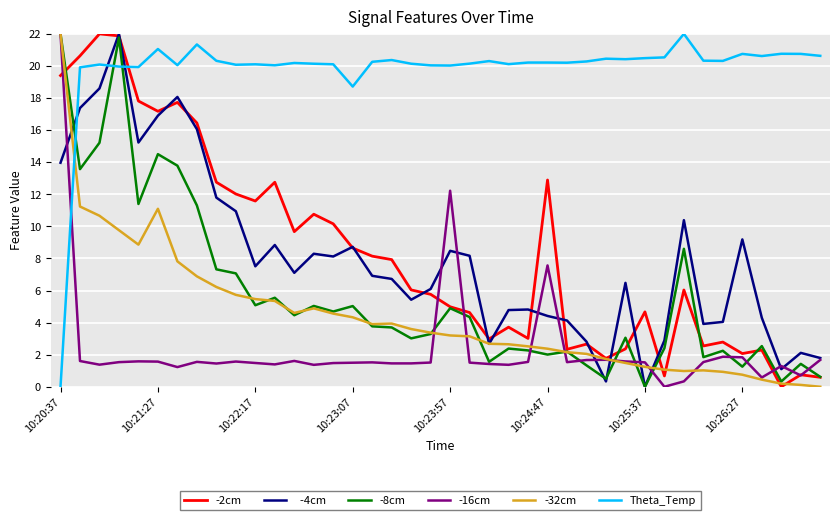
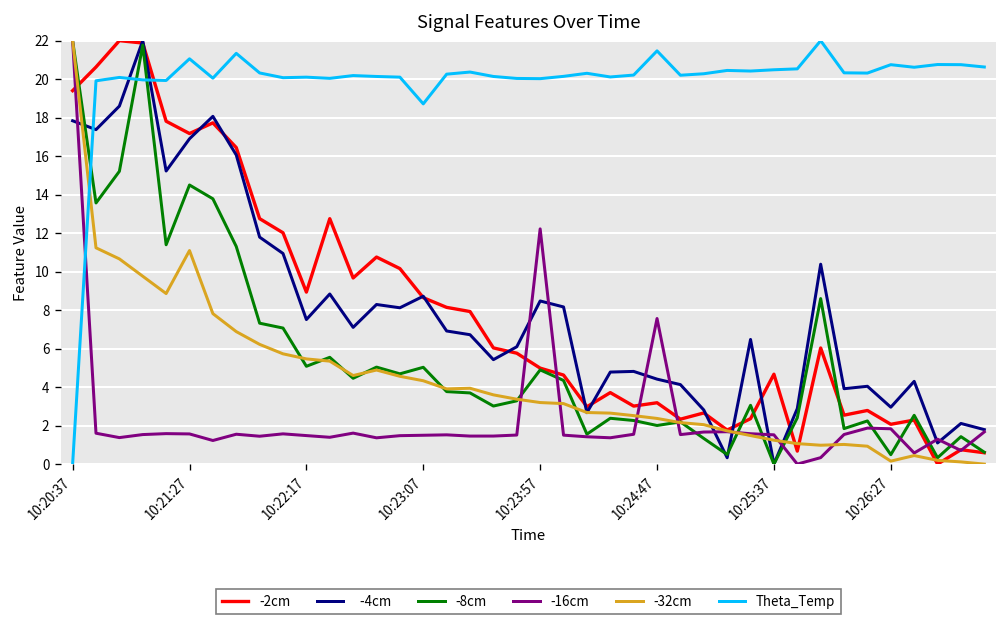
  {
    "-2cm": {
      "10:20:37": 19.4,
      "10:21:27": 17.2,
-     "10:22:17": 11.6,
-     "10:24:47": 12.9,
+     "10:22:17": 8.9,
+     "10:24:47": 3.2,
      "10:25:37": 4.7,
      "10:26:27": 2.1
    },
    "-4cm": {
-     "10:20:37": 14.0,
+     "10:20:37": 17.8,
      "10:21:27": 16.9,
      "10:22:17": 7.5,
      "10:23:57": 8.5,
      "10:24:47": 4.4,
-     "10:26:27": 9.2
+     "10:26:27": 3.0
    },
    "-8cm": {
      "10:21:27": 14.5,
      "10:22:17": 5.1,
      "10:23:07": 5.0,
      "10:24:47": 2.0,
-     "10:26:27": 1.3
+     "10:26:27": 0.5
    },
    "-16cm": {
      "10:21:27": 1.6,
      "10:22:17": 1.5,
      "10:23:07": 1.5,
      "10:23:57": 12.2,
      "10:24:47": 7.6,
      "10:25:37": 1.5,
      "10:26:27": 1.8
    },
    "-32cm": {
      "10:21:27": 11.1,
      "10:22:17": 5.5,
      "10:23:07": 4.3,
      "10:23:57": 3.2,
      "10:24:47": 2.4,
      "10:25:37": 1.2,
-     "10:26:27": 0.8
+     "10:26:27": 0.2
    },
    "Theta_Temp": {
      "10:20:37": 0.0,
      "10:21:27": 21.1,
      "10:22:17": 20.1,
      "10:23:07": 18.7,
      "10:23:57": 20.0,
-     "10:24:47": 20.2,
+     "10:24:47": 21.5,
      "10:25:37": 20.5,
      "10:26:27": 20.8
    }
  }
